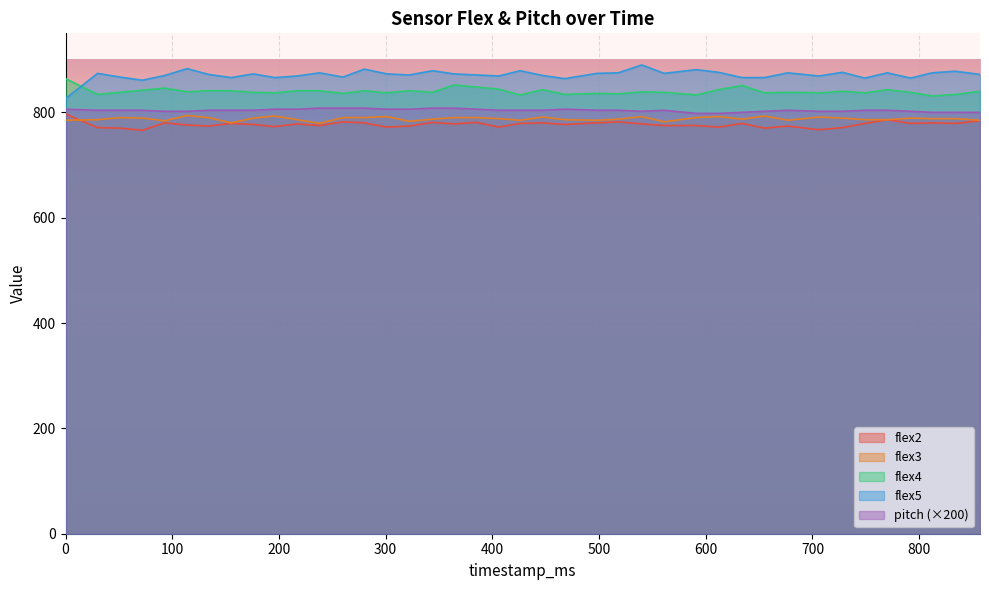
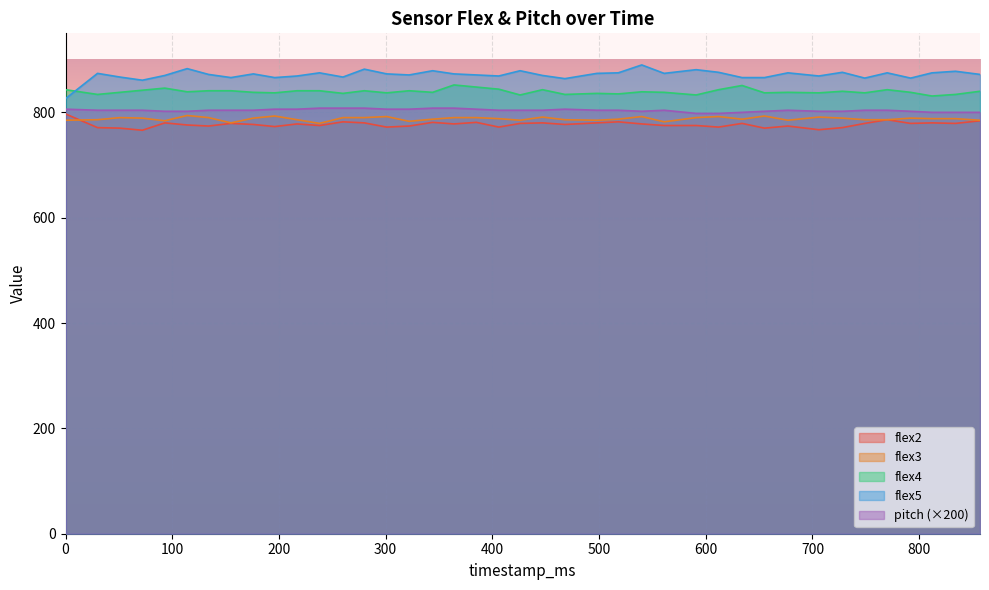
  {
    "flex4": {
-     "0": 860
+     "0": 840
    },
    "flex5": {
      "0": 830
    },
    "pitch (×200)": {
      "0": 810
    }
  }
